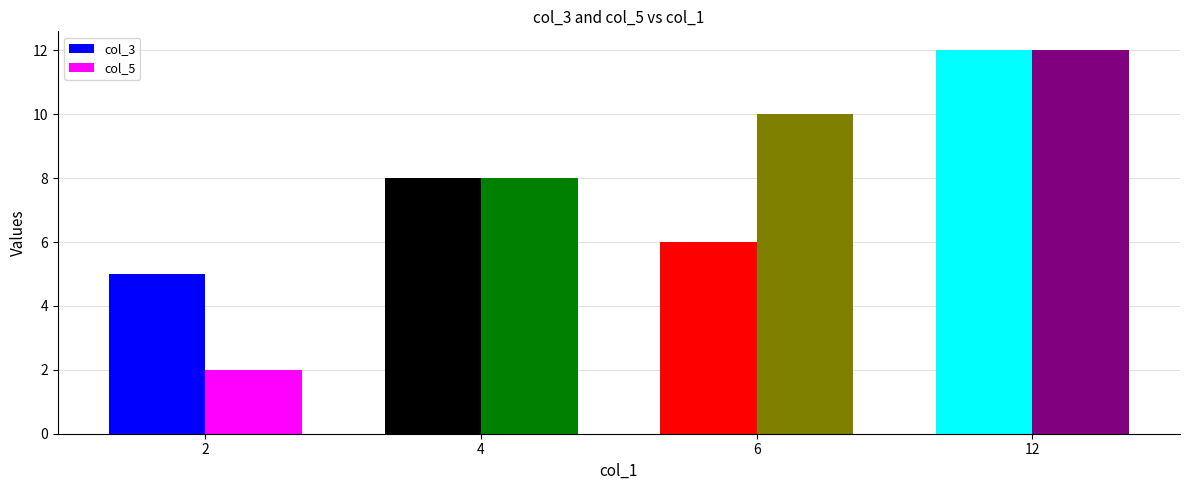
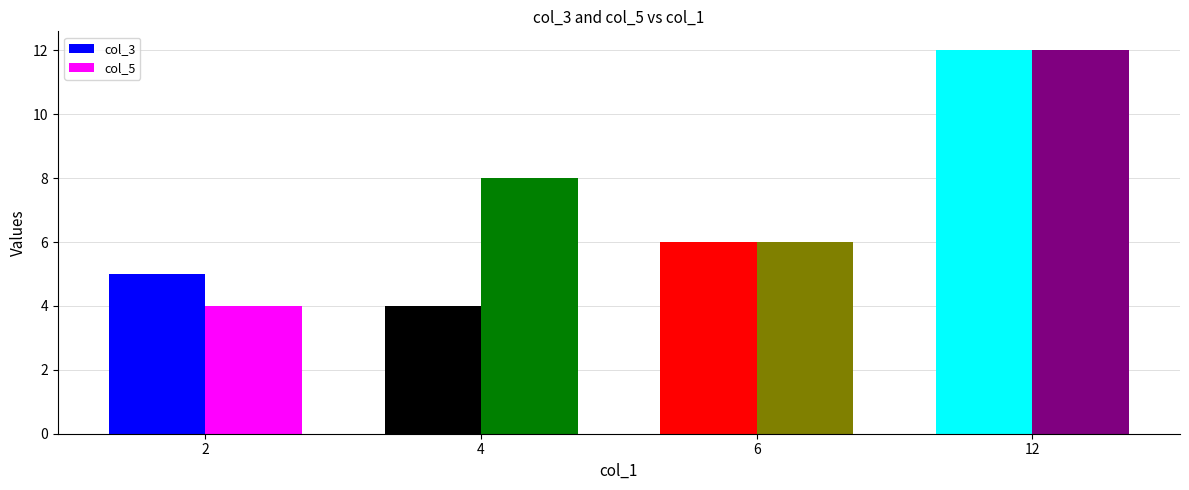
  {
    "col_3": {
      "2": 5,
-     "4": 8,
+     "4": 4,
      "6": 6,
      "12": 12
    },
    "col_5": {
-     "2": 2,
+     "2": 4,
      "4": 8,
-     "6": 10,
+     "6": 6,
      "12": 12
    }
  }
